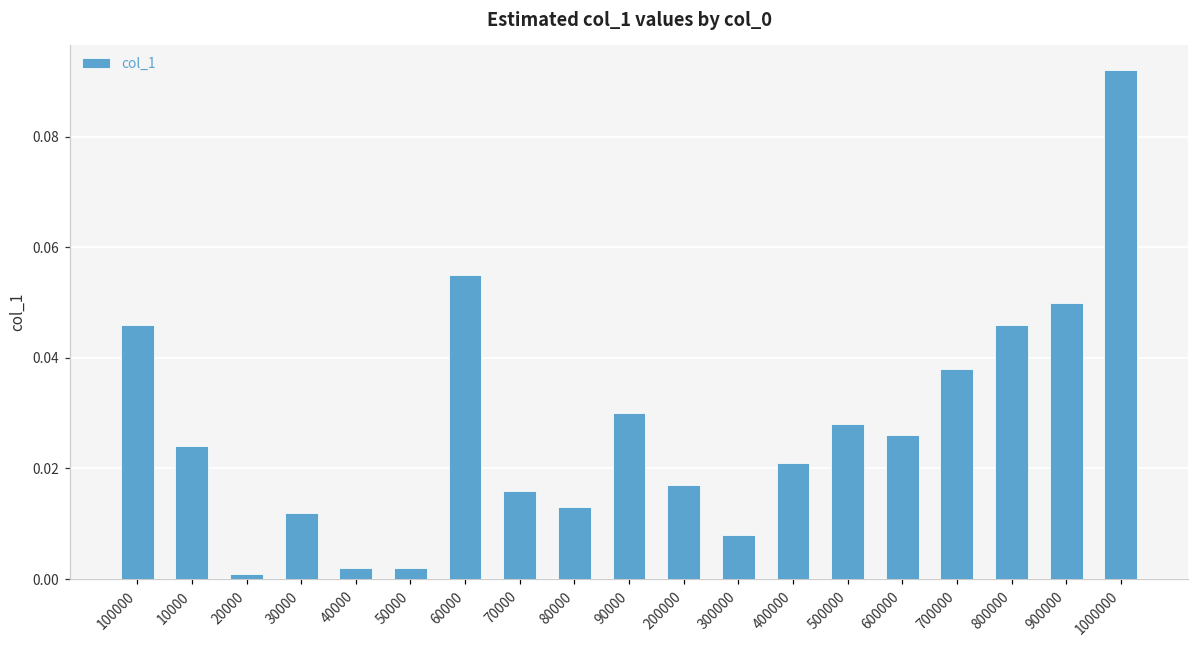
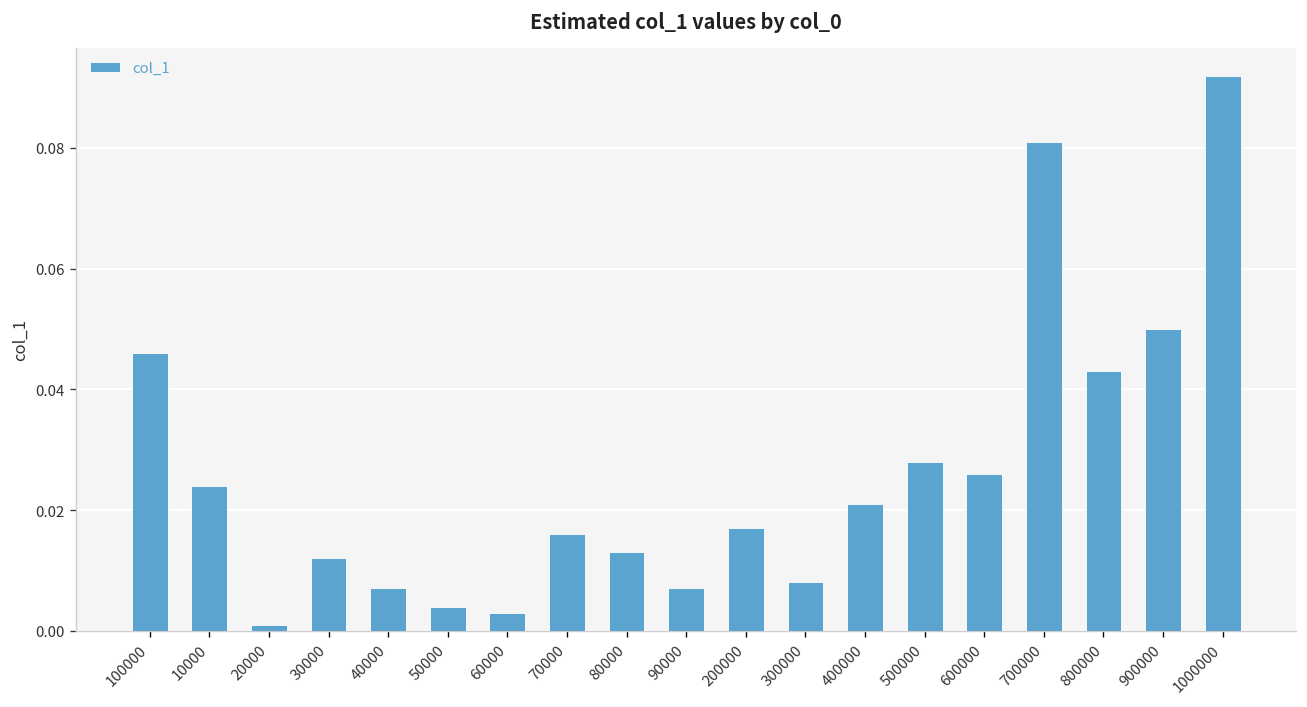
  {
    "100000": 0.046,
    "10000": 0.024,
    "20000": 0.001,
    "30000": 0.012,
-   "40000": 0.002,
-   "50000": 0.002,
-   "60000": 0.055,
+   "40000": 0.007,
+   "50000": 0.004,
+   "60000": 0.003,
    "70000": 0.016,
    "80000": 0.013,
-   "90000": 0.030,
+   "90000": 0.007,
    "200000": 0.017,
    "300000": 0.008,
    "400000": 0.021,
    "500000": 0.028,
    "600000": 0.026,
-   "700000": 0.038,
-   "800000": 0.046,
+   "700000": 0.081,
+   "800000": 0.043,
    "900000": 0.050,
    "1000000": 0.092
  }
